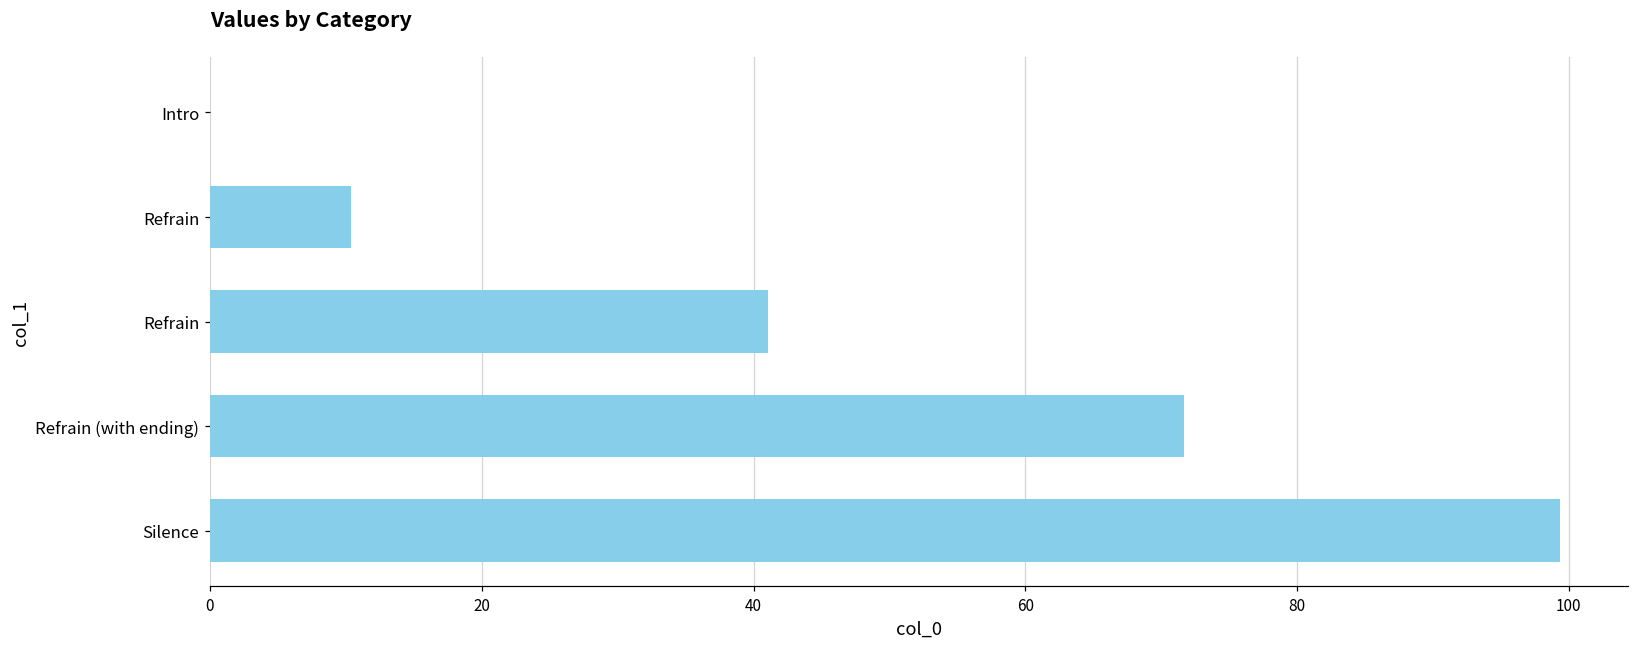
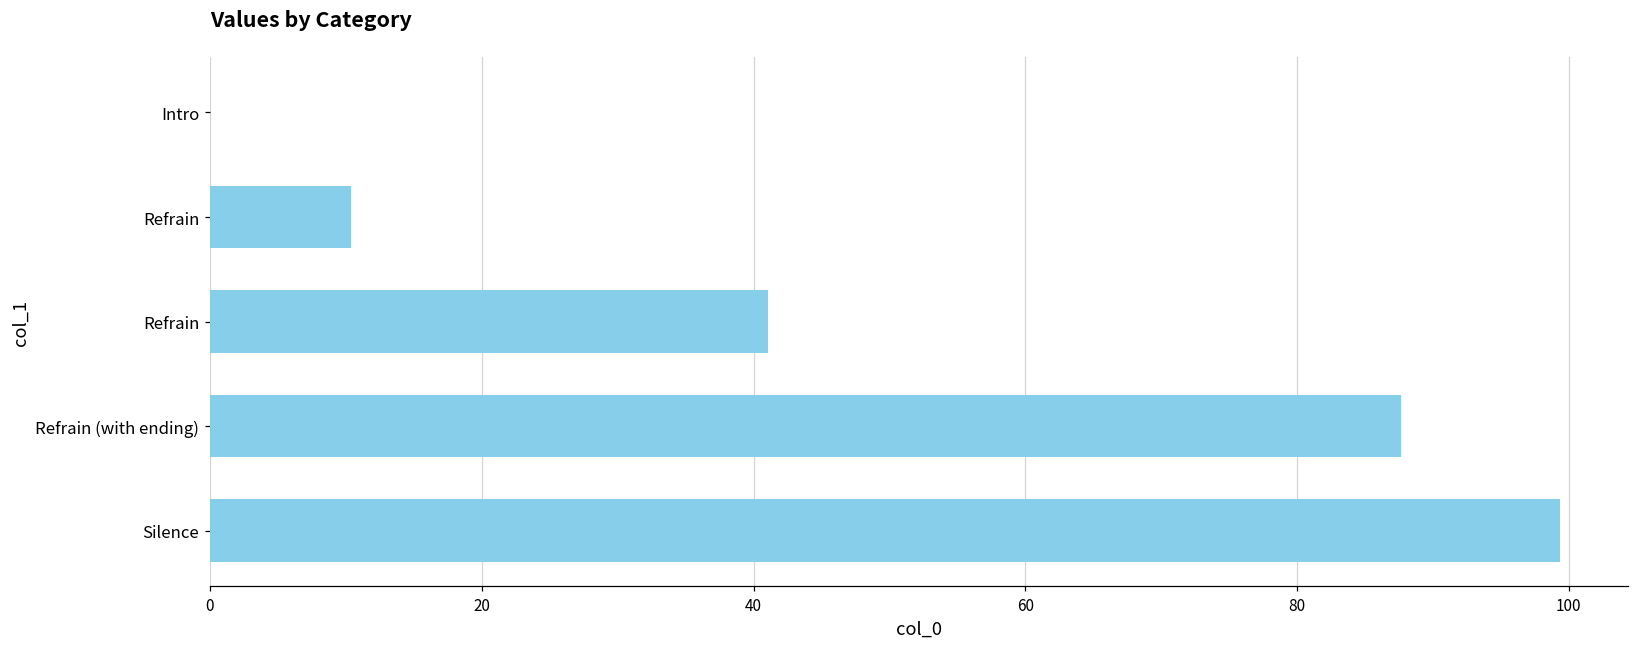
  {
    "Intro": 0.0,
-   "Refrain (with ending)": 71.7,
+   "Refrain (with ending)": 87.6,
    "Silence": 99.4
  }
